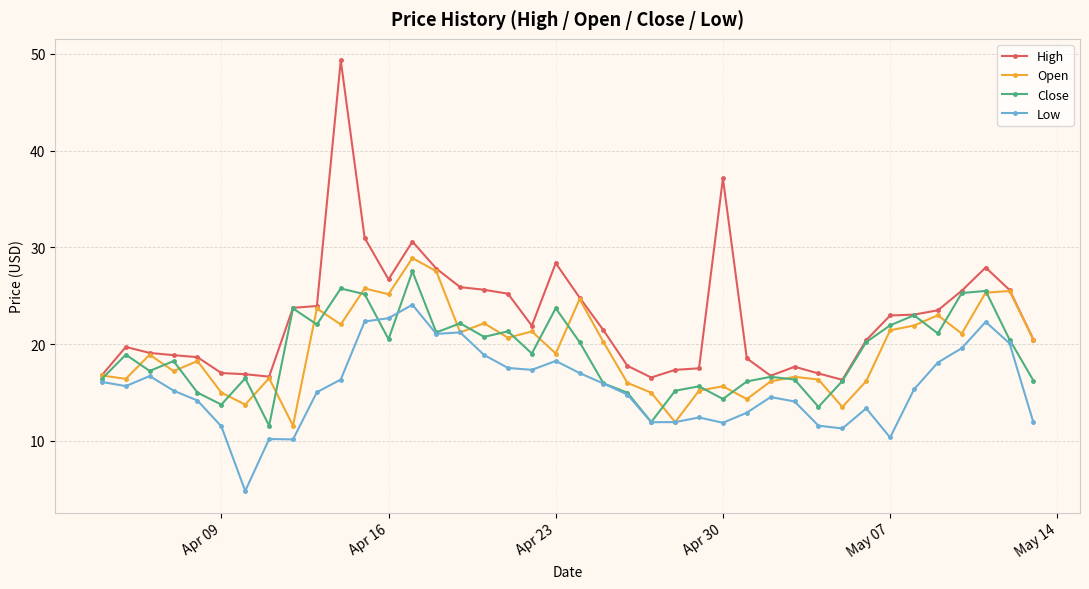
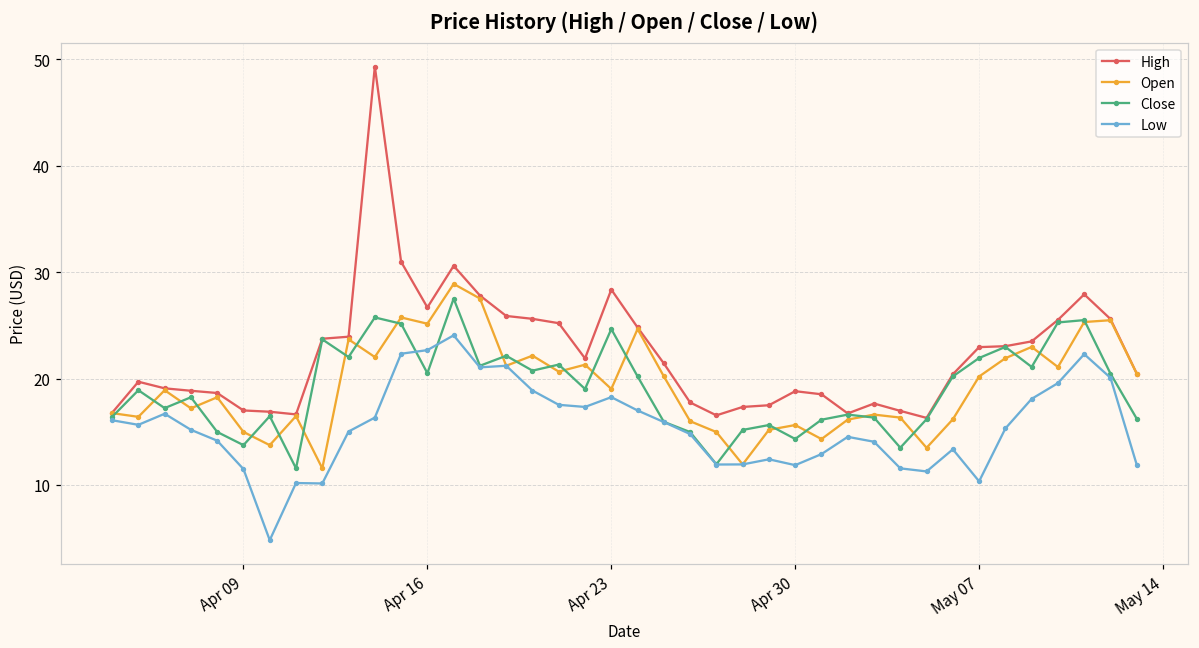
  {
    "High": {
      "Apr 09": 17,
      "Apr 16": 27,
      "Apr 23": 28,
-     "Apr 30": 37,
+     "Apr 30": 19,
      "May 07": 23
    },
    "Open": {
      "Apr 09": 15,
      "Apr 16": 25,
      "Apr 23": 19,
      "Apr 30": 16,
-     "May 07": 21
+     "May 07": 20
    },
    "Close": {
      "Apr 09": 14,
      "Apr 16": 21,
-     "Apr 23": 24,
+     "Apr 23": 25,
      "Apr 30": 14,
      "May 07": 22
    },
    "Low": {
      "Apr 09": 11,
      "Apr 16": 23,
      "Apr 23": 18,
      "Apr 30": 12,
      "May 07": 10
    }
  }
